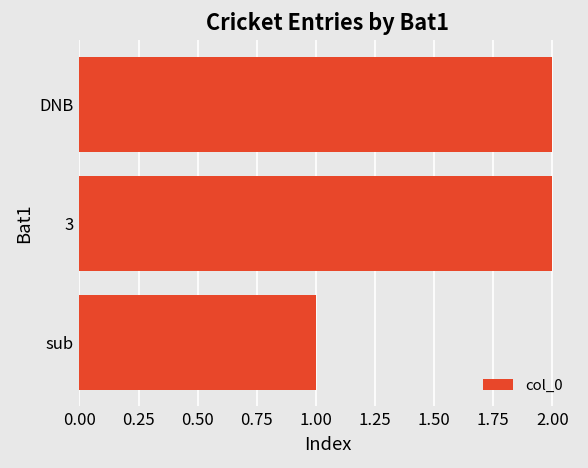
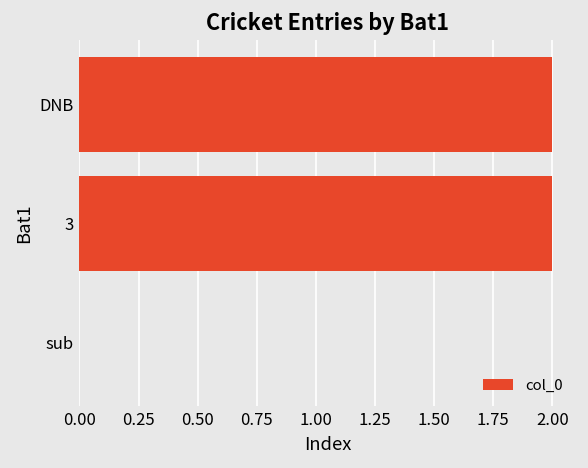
  {
    "DNB": 2,
    "3": 2,
-   "sub": 1
+   "sub": 0
  }
